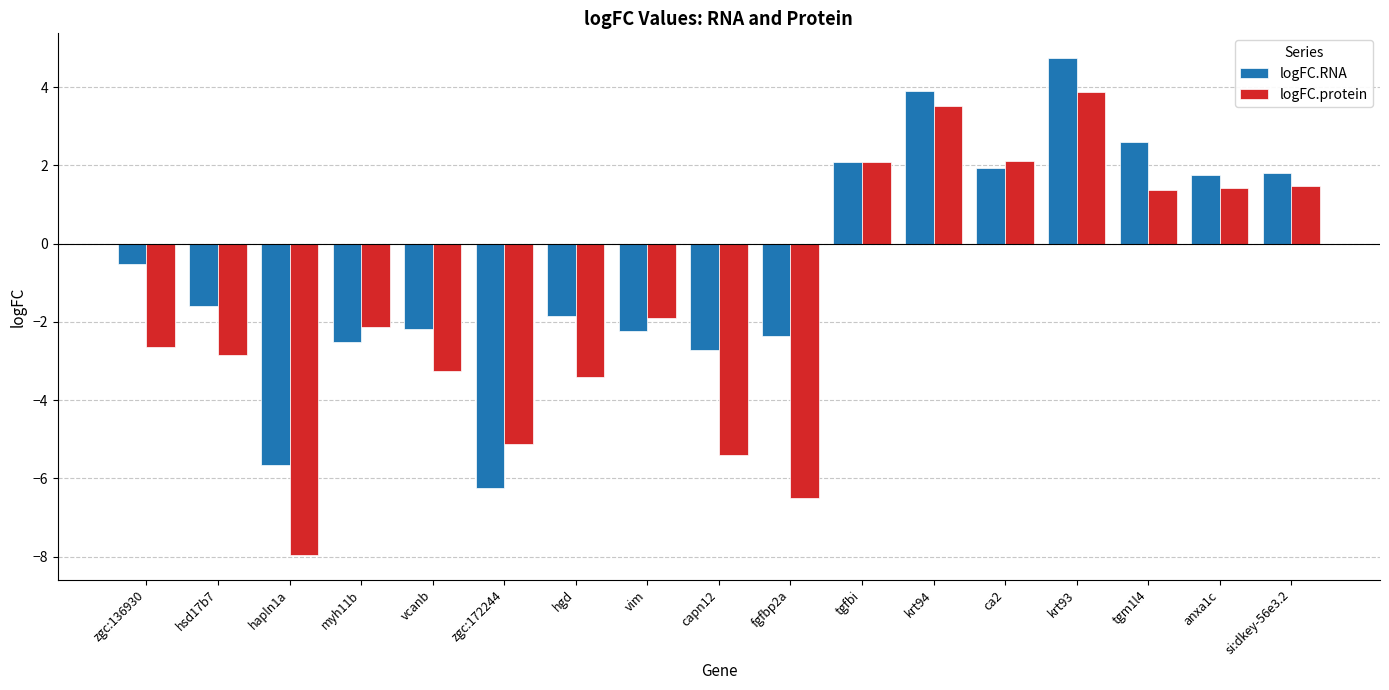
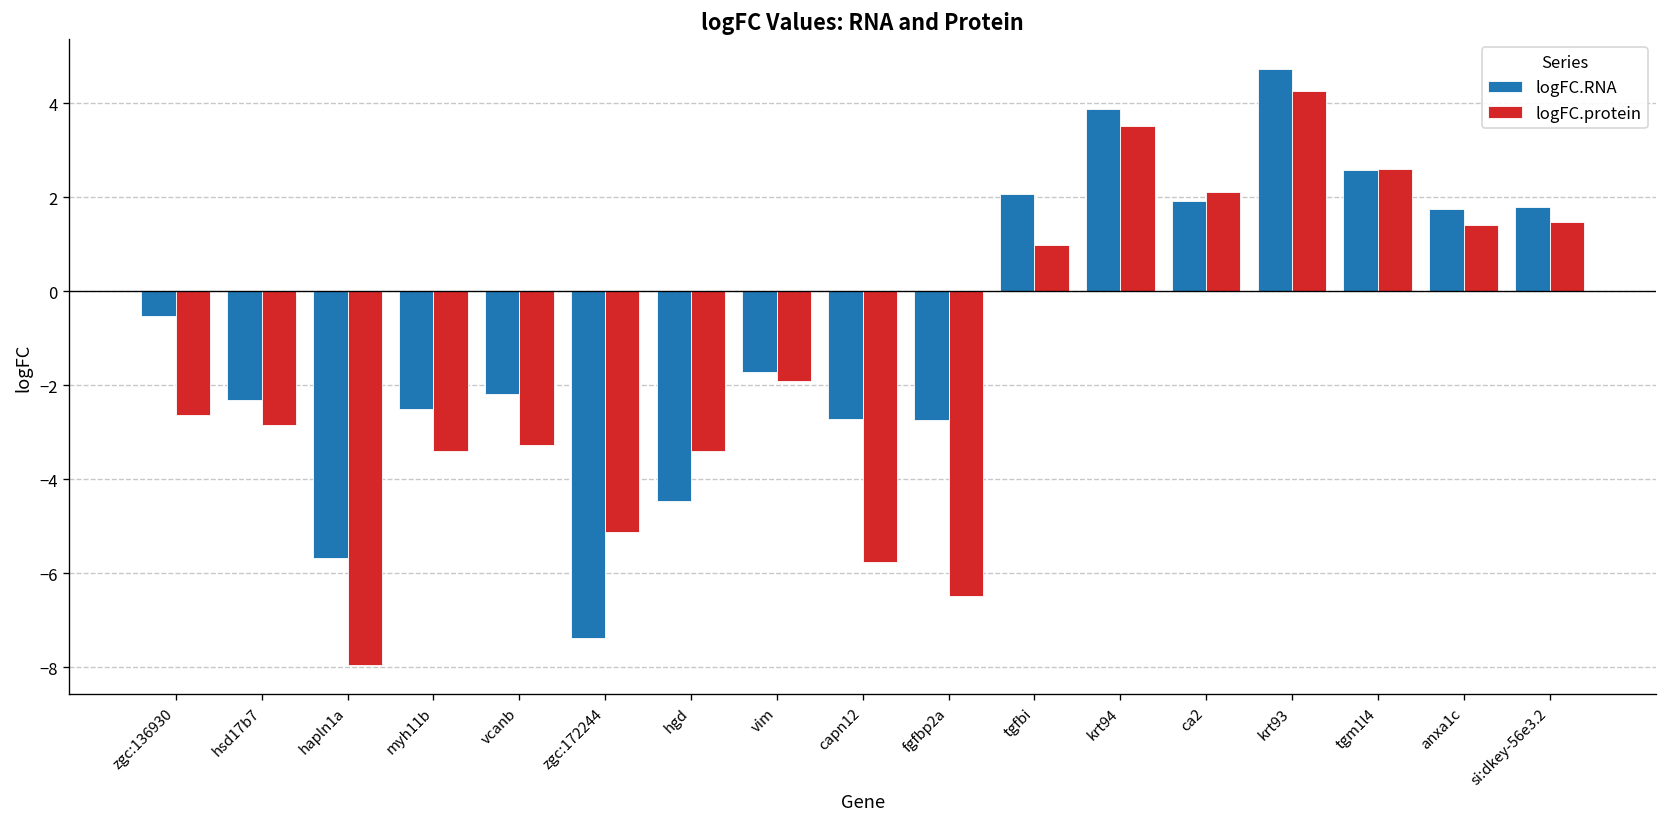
  {
    "logFC.RNA": {
      "zgc:136930": -0.5,
-     "hsd17b7": -1.6,
+     "hsd17b7": -2.3,
      "hapln1a": -5.7,
      "myh11b": -2.5,
      "vcanb": -2.2,
-     "zgc:172244": -6.2,
-     "hgd": -1.9,
-     "vim": -2.2,
+     "zgc:172244": -7.4,
+     "hgd": -4.5,
+     "vim": -1.7,
      "capn12": -2.7,
-     "fgfbp2a": -2.4,
+     "fgfbp2a": -2.7,
      "tgfbi": 2.1,
      "krt94": 3.9,
      "ca2": 1.9,
      "krt93": 4.7,
      "tgm1l4": 2.6,
      "anxa1c": 1.7,
      "si:dkey-56e3.2": 1.8
    },
    "logFC.protein": {
      "zgc:136930": -2.6,
      "hsd17b7": -2.8,
      "hapln1a": -7.9,
-     "myh11b": -2.1,
+     "myh11b": -3.4,
      "vcanb": -3.3,
      "zgc:172244": -5.1,
      "hgd": -3.4,
      "vim": -1.9,
-     "capn12": -5.4,
+     "capn12": -5.8,
      "fgfbp2a": -6.5,
-     "tgfbi": 2.1,
+     "tgfbi": 1.0,
      "krt94": 3.5,
      "ca2": 2.1,
-     "krt93": 3.9,
-     "tgm1l4": 1.4,
+     "krt93": 4.3,
+     "tgm1l4": 2.6,
      "anxa1c": 1.4,
      "si:dkey-56e3.2": 1.5
    }
  }
